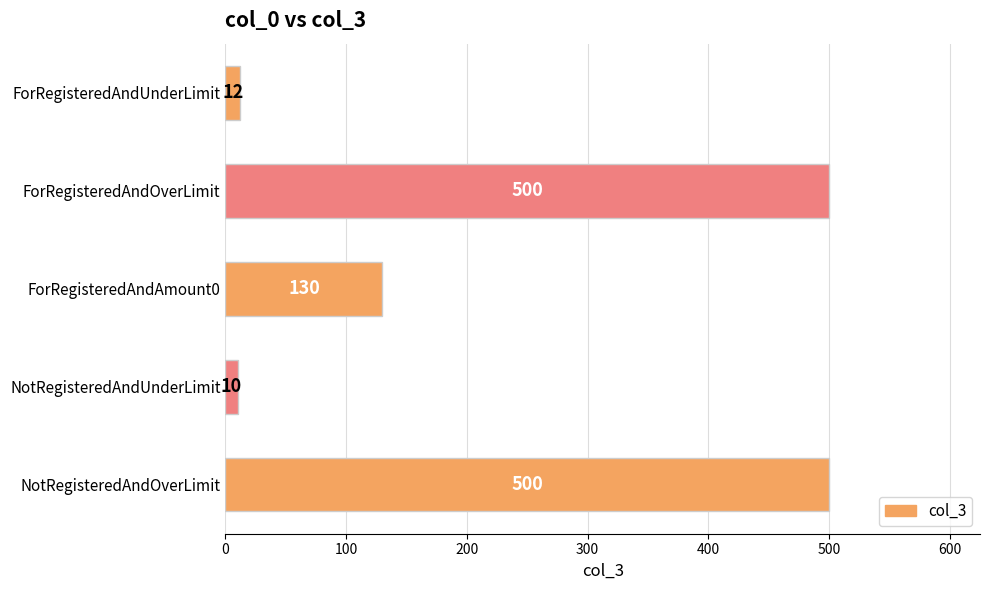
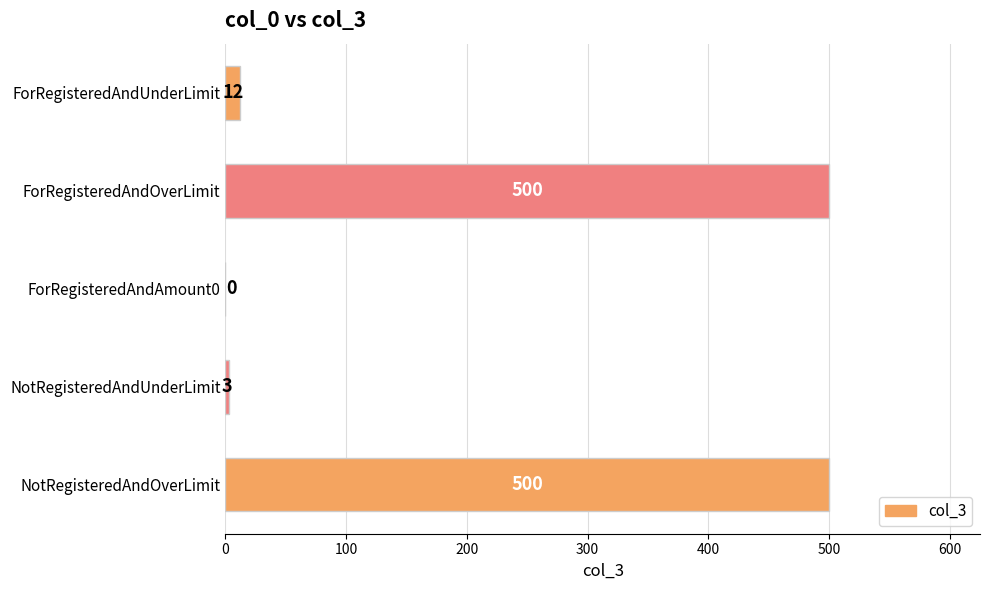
  {
    "ForRegisteredAndUnderLimit": 12,
    "ForRegisteredAndOverLimit": 500,
-   "ForRegisteredAndAmount0": 130,
-   "NotRegisteredAndUnderLimit": 10,
+   "ForRegisteredAndAmount0": 0,
+   "NotRegisteredAndUnderLimit": 3,
    "NotRegisteredAndOverLimit": 500
  }
